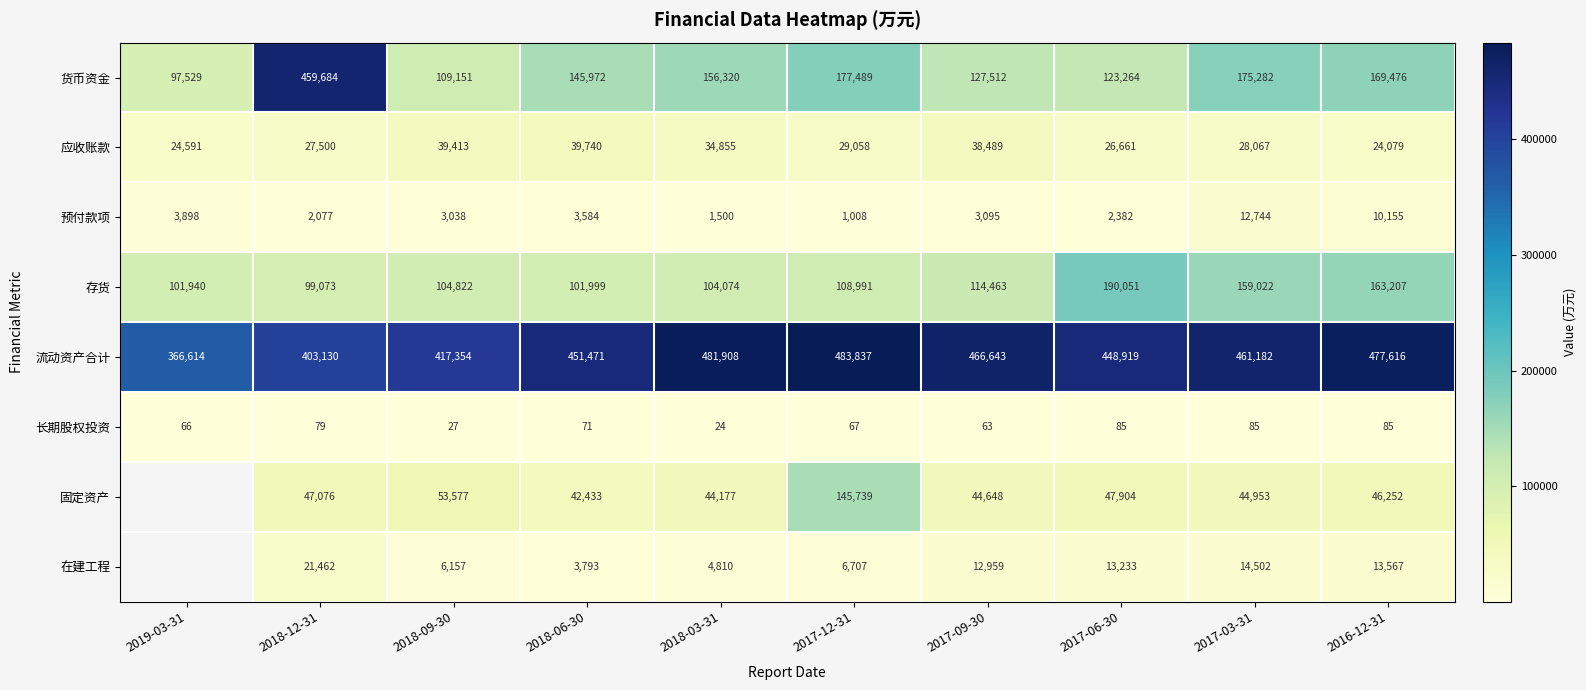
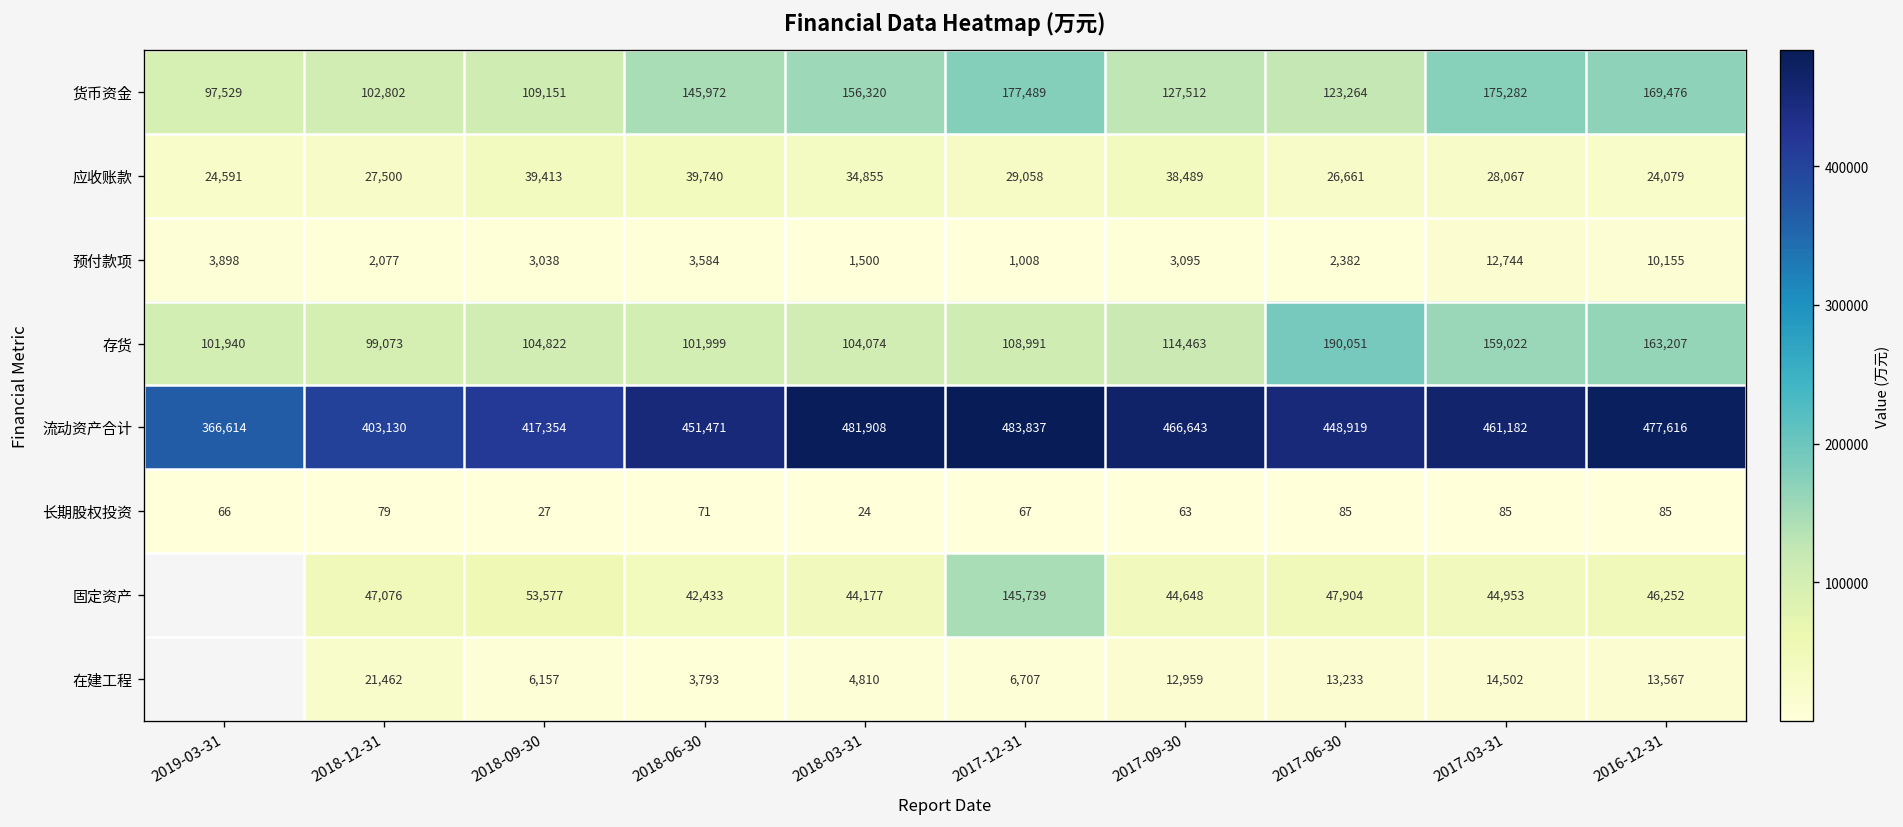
  {
    "货币资金": {
      "2019-03-31": "97,529",
-     "2018-12-31": "459,684",
+     "2018-12-31": "102,802",
      "2018-09-30": "109,151",
      "2018-06-30": "145,972",
      "2018-03-31": "156,320",
      "2017-12-31": "177,489",
      "2017-09-30": "127,512",
      "2017-06-30": "123,264",
      "2017-03-31": "175,282",
      "2016-12-31": "169,476"
    },
    "应收账款": {
      "2019-03-31": "24,591",
      "2018-12-31": "27,500",
      "2018-09-30": "39,413",
      "2018-06-30": "39,740",
      "2018-03-31": "34,855",
      "2017-12-31": "29,058",
      "2017-09-30": "38,489",
      "2017-06-30": "26,661",
      "2017-03-31": "28,067",
      "2016-12-31": "24,079"
    },
    "预付款项": {
      "2019-03-31": "3,898",
      "2018-12-31": "2,077",
      "2018-09-30": "3,038",
      "2018-06-30": "3,584",
      "2018-03-31": "1,500",
      "2017-12-31": "1,008",
      "2017-09-30": "3,095",
      "2017-06-30": "2,382",
      "2017-03-31": "12,744",
      "2016-12-31": "10,155"
    },
    "存货": {
      "2019-03-31": "101,940",
      "2018-12-31": "99,073",
      "2018-09-30": "104,822",
      "2018-06-30": "101,999",
      "2018-03-31": "104,074",
      "2017-12-31": "108,991",
      "2017-09-30": "114,463",
      "2017-06-30": "190,051",
      "2017-03-31": "159,022",
      "2016-12-31": "163,207"
    },
    "流动资产合计": {
      "2019-03-31": "366,614",
      "2018-12-31": "403,130",
      "2018-09-30": "417,354",
      "2018-06-30": "451,471",
      "2018-03-31": "481,908",
      "2017-12-31": "483,837",
      "2017-09-30": "466,643",
      "2017-06-30": "448,919",
      "2017-03-31": "461,182",
      "2016-12-31": "477,616"
    },
    "长期股权投资": {
      "2019-03-31": "66",
      "2018-12-31": "79",
      "2018-09-30": "27",
      "2018-06-30": "71",
      "2018-03-31": "24",
      "2017-12-31": "67",
      "2017-09-30": "63",
      "2017-06-30": "85",
      "2017-03-31": "85",
      "2016-12-31": "85"
    },
    "固定资产": {
      "2018-12-31": "47,076",
      "2018-09-30": "53,577",
      "2018-06-30": "42,433",
      "2018-03-31": "44,177",
      "2017-12-31": "145,739",
      "2017-09-30": "44,648",
      "2017-06-30": "47,904",
      "2017-03-31": "44,953",
      "2016-12-31": "46,252"
    },
    "在建工程": {
      "2018-12-31": "21,462",
      "2018-09-30": "6,157",
      "2018-06-30": "3,793",
      "2018-03-31": "4,810",
      "2017-12-31": "6,707",
      "2017-09-30": "12,959",
      "2017-06-30": "13,233",
      "2017-03-31": "14,502",
      "2016-12-31": "13,567"
    }
  }
